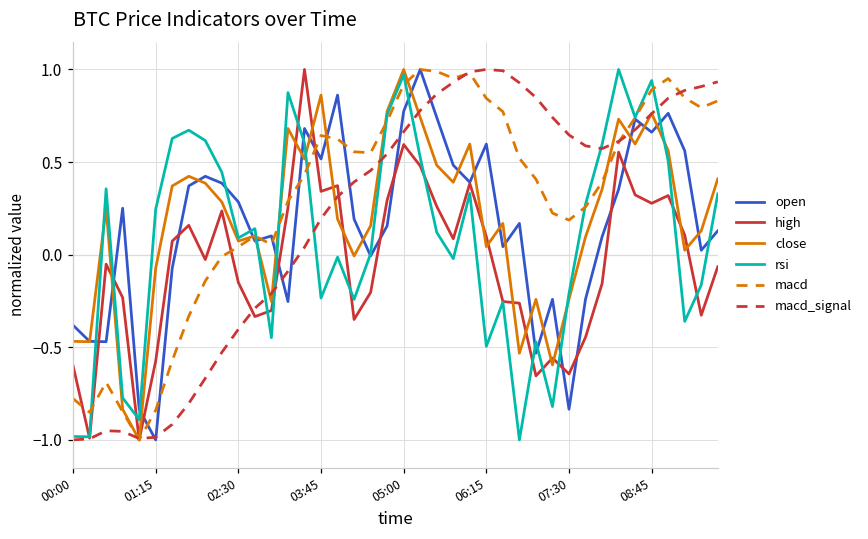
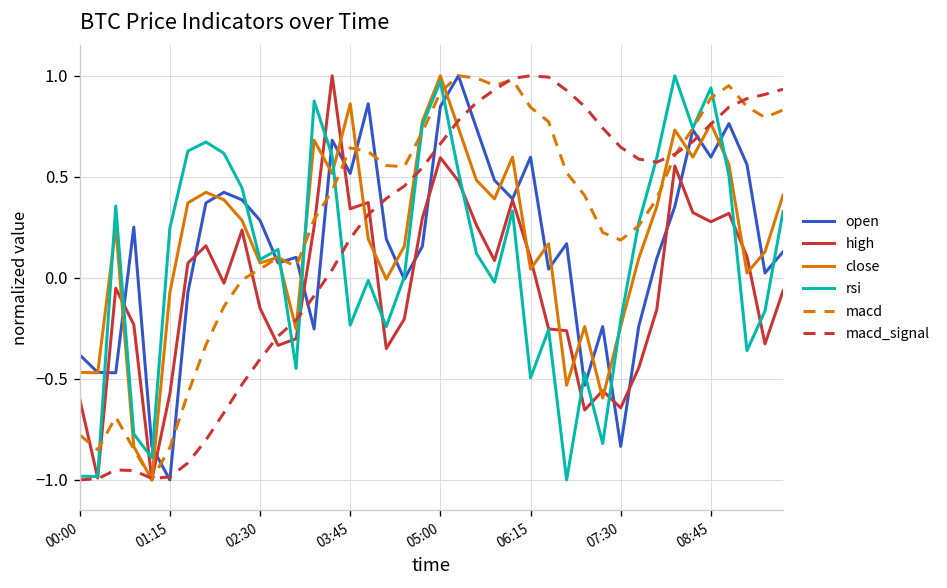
  {
    "open": {
      "00:00": -0.38,
      "02:30": 0.28,
      "03:45": 0.52,
-     "05:00": 0.77,
+     "05:00": 0.85,
      "06:15": 0.60,
      "07:30": -0.83,
-     "08:45": 0.66
+     "08:45": 0.60
    },
    "rsi": {
      "00:00": -0.98,
      "01:15": 0.25,
      "02:30": 0.09,
      "03:45": -0.23,
      "05:00": 0.97,
      "06:15": -0.49,
      "07:30": -0.21,
      "08:45": 0.94
    }
  }
